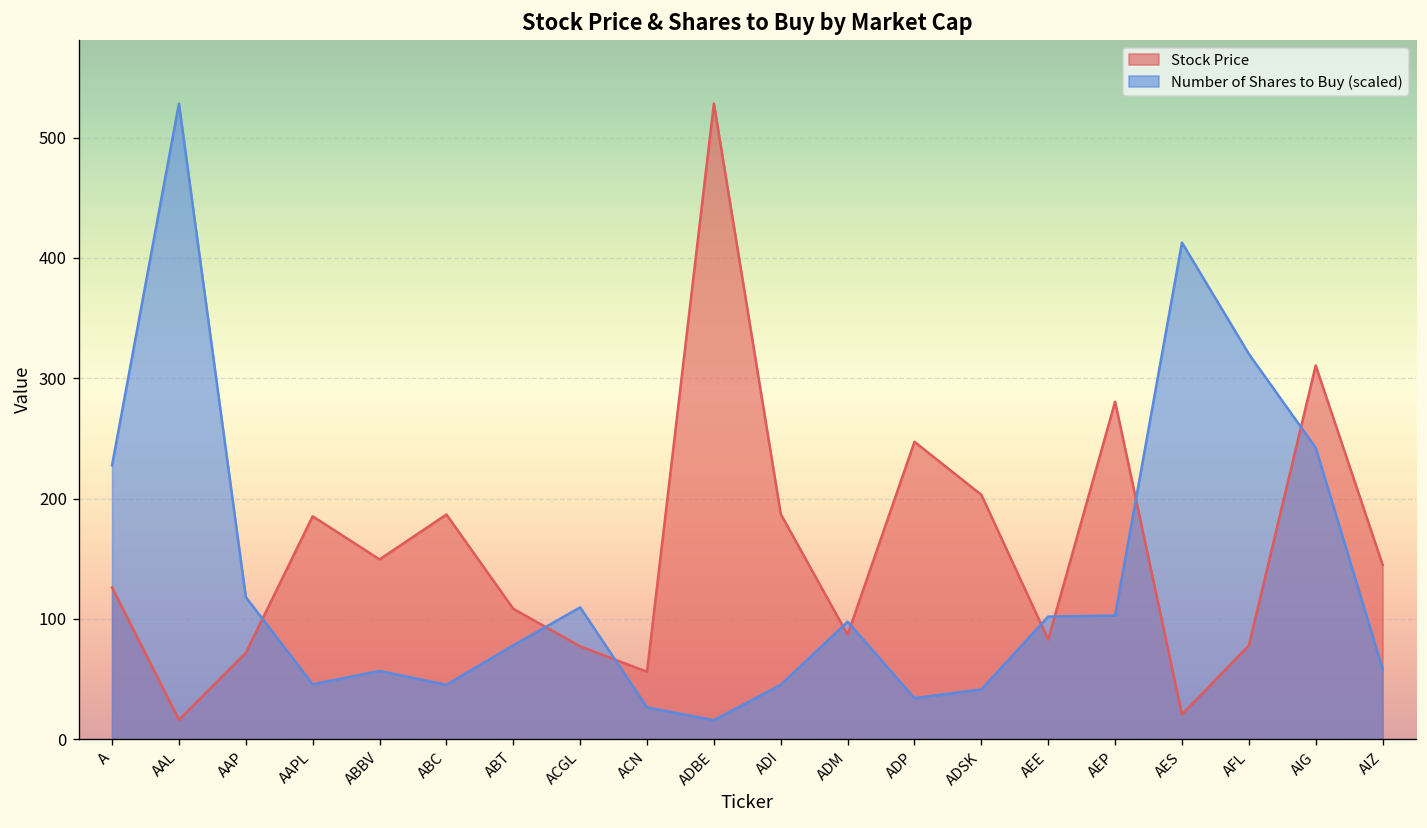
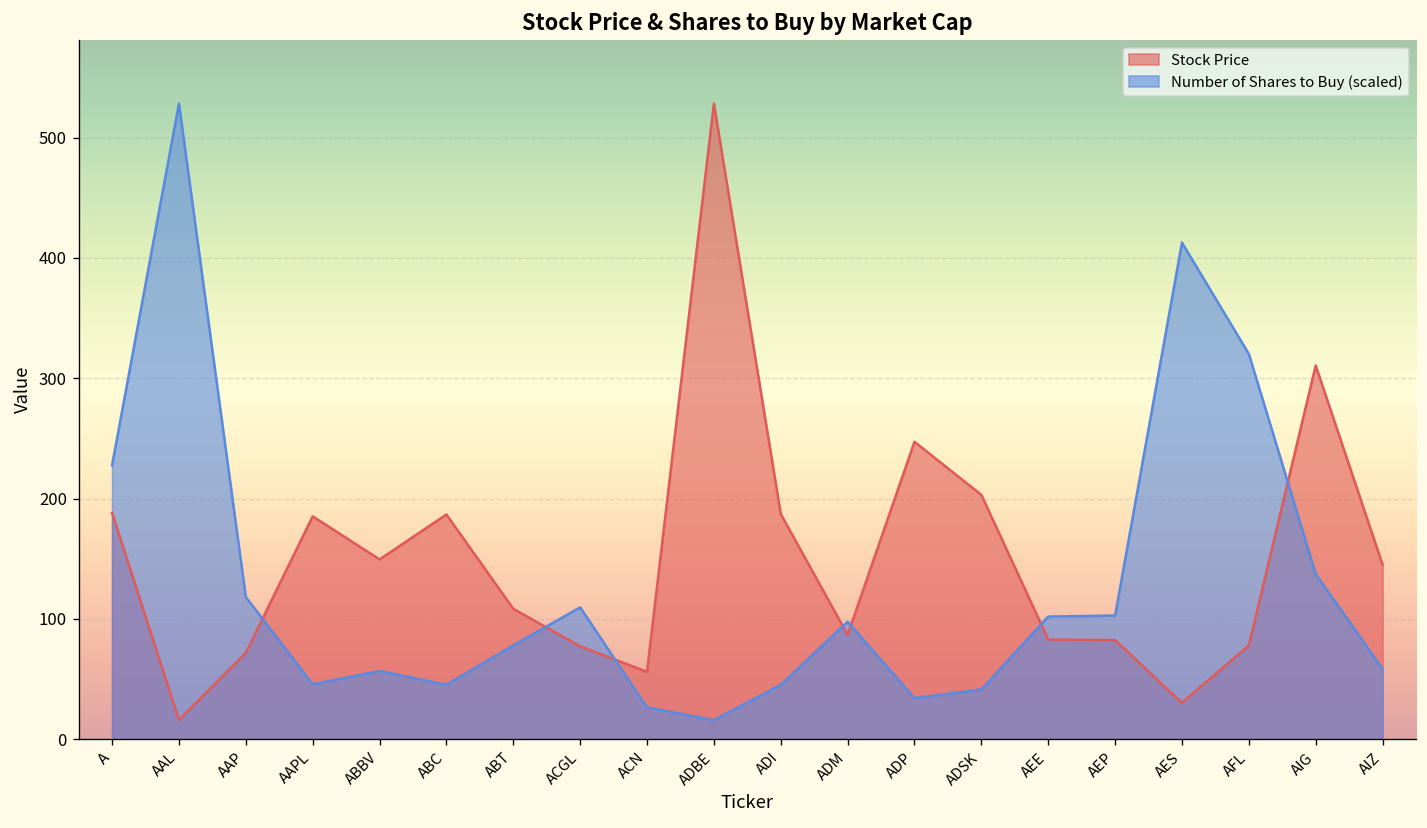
  {
    "Stock Price": {
-     "A": 126,
+     "A": 188,
      "AAL": 16,
      "AAP": 72,
      "AAPL": 185,
      "ABBV": 149,
      "ABC": 187,
      "ABT": 108,
      "ACGL": 77,
      "ACN": 56,
      "ADBE": 528,
      "ADI": 187,
      "ADM": 87,
      "ADP": 247,
      "ADSK": 203,
      "AEE": 83,
-     "AEP": 280,
-     "AES": 21,
+     "AEP": 82,
+     "AES": 30,
      "AFL": 78,
      "AIG": 311,
      "AIZ": 145
    },
    "Number of Shares to Buy (scaled)": {
      "A": 228,
      "AAL": 528,
      "AAP": 118,
      "AAPL": 46,
      "ABBV": 57,
      "ABC": 45,
      "ABT": 78,
      "ACGL": 110,
      "ACN": 26,
      "ADBE": 16,
      "ADI": 45,
      "ADM": 98,
      "ADP": 34,
      "ADSK": 41,
      "AEE": 102,
      "AEP": 103,
      "AES": 413,
      "AFL": 320,
-     "AIG": 242,
+     "AIG": 137,
      "AIZ": 58
    }
  }
